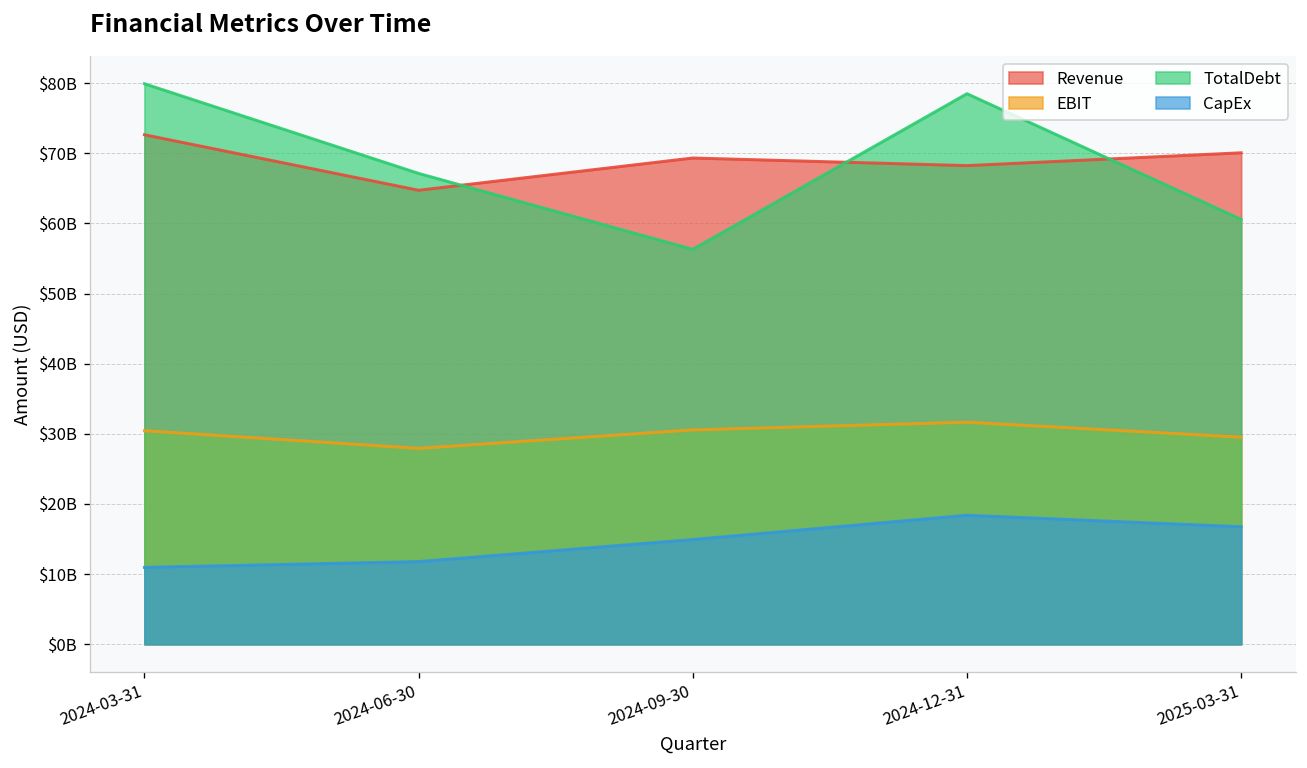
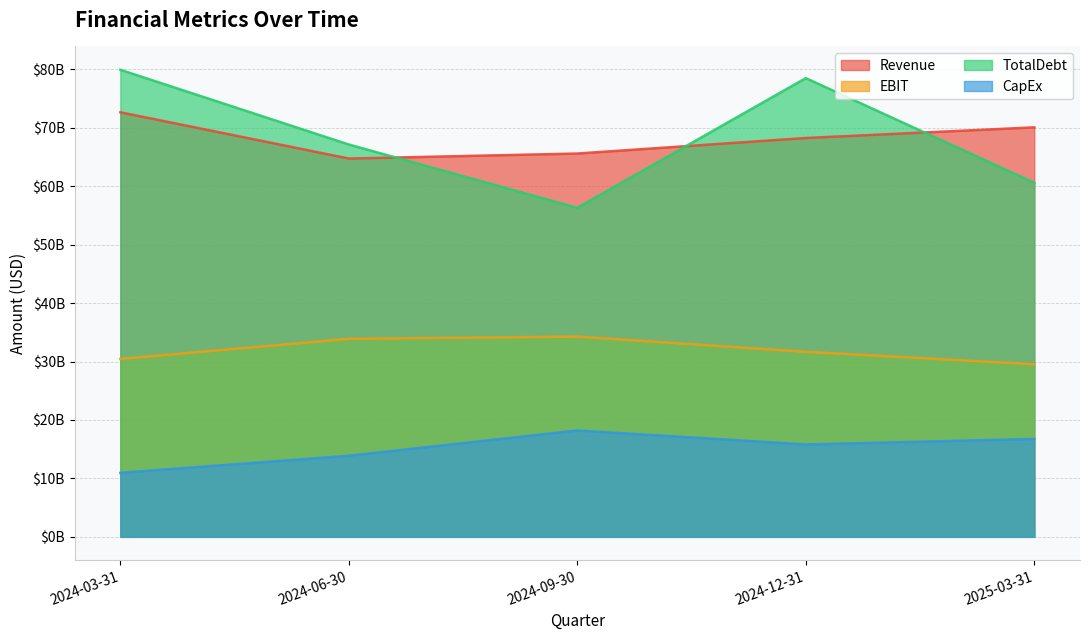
  {
    "Revenue": {
      "2024-03-31": "$73000000000",
      "2024-06-30": "$65000000000",
-     "2024-09-30": "$69000000000",
+     "2024-09-30": "$66000000000",
      "2024-12-31": "$68000000000",
      "2025-03-31": "$70000000000"
    },
    "EBIT": {
      "2024-03-31": "$30000000000",
-     "2024-06-30": "$28000000000",
-     "2024-09-30": "$31000000000",
+     "2024-06-30": "$34000000000",
+     "2024-09-30": "$34000000000",
      "2024-12-31": "$32000000000",
      "2025-03-31": "$30000000000"
    },
    "TotalDebt": {
      "2024-03-31": "$80000000000",
      "2024-06-30": "$67000000000",
      "2024-09-30": "$56000000000",
      "2024-12-31": "$78000000000",
      "2025-03-31": "$61000000000"
    },
    "CapEx": {
      "2024-03-31": "$11000000000",
-     "2024-06-30": "$12000000000",
-     "2024-09-30": "$15000000000",
-     "2024-12-31": "$18000000000",
+     "2024-06-30": "$14000000000",
+     "2024-09-30": "$18000000000",
+     "2024-12-31": "$16000000000",
      "2025-03-31": "$17000000000"
    }
  }
